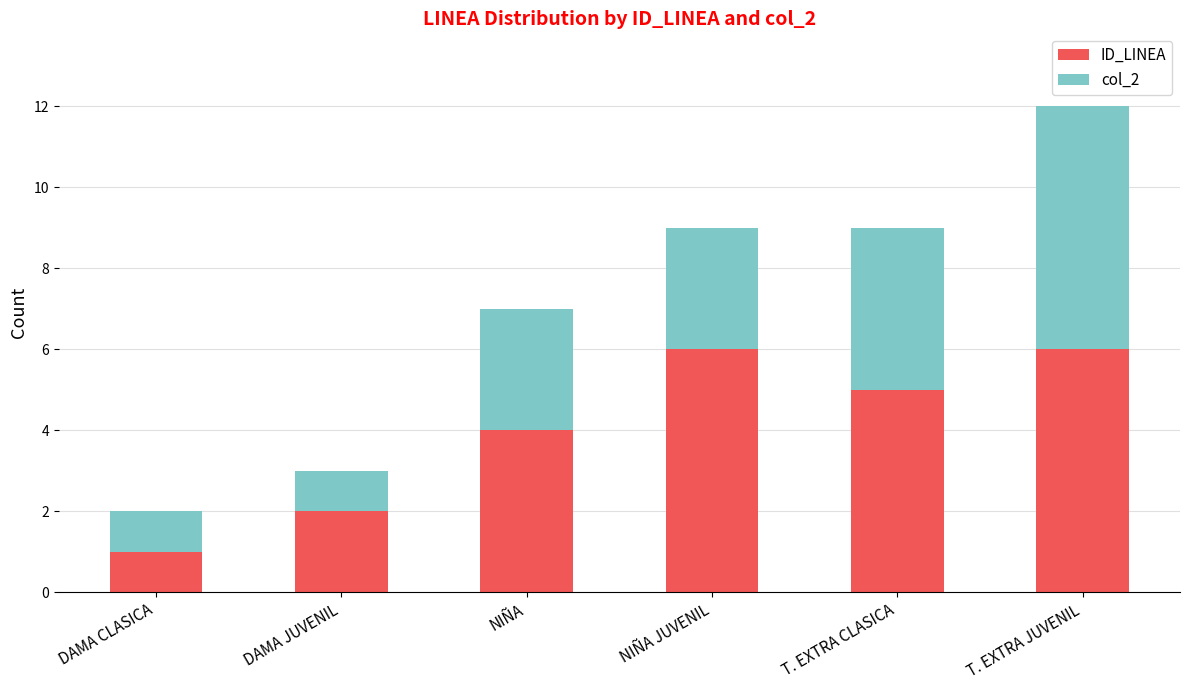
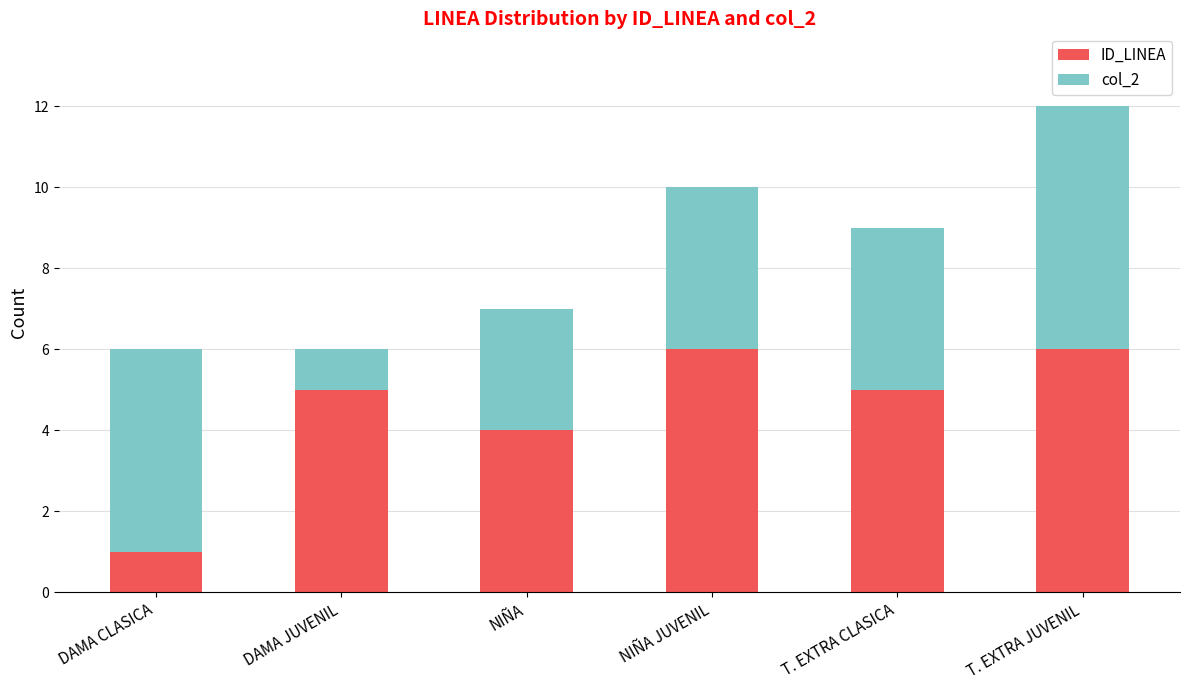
  {
    "ID_LINEA": {
      "DAMA CLASICA": 1,
-     "DAMA JUVENIL": 2,
+     "DAMA JUVENIL": 5,
      "NIÑA": 4,
      "NIÑA JUVENIL": 6,
      "T. EXTRA CLASICA": 5,
      "T. EXTRA JUVENIL": 6
    },
    "col_2": {
-     "DAMA CLASICA": 1,
+     "DAMA CLASICA": 5,
      "DAMA JUVENIL": 1,
      "NIÑA": 3,
-     "NIÑA JUVENIL": 3,
+     "NIÑA JUVENIL": 4,
      "T. EXTRA CLASICA": 4,
      "T. EXTRA JUVENIL": 6
    }
  }
